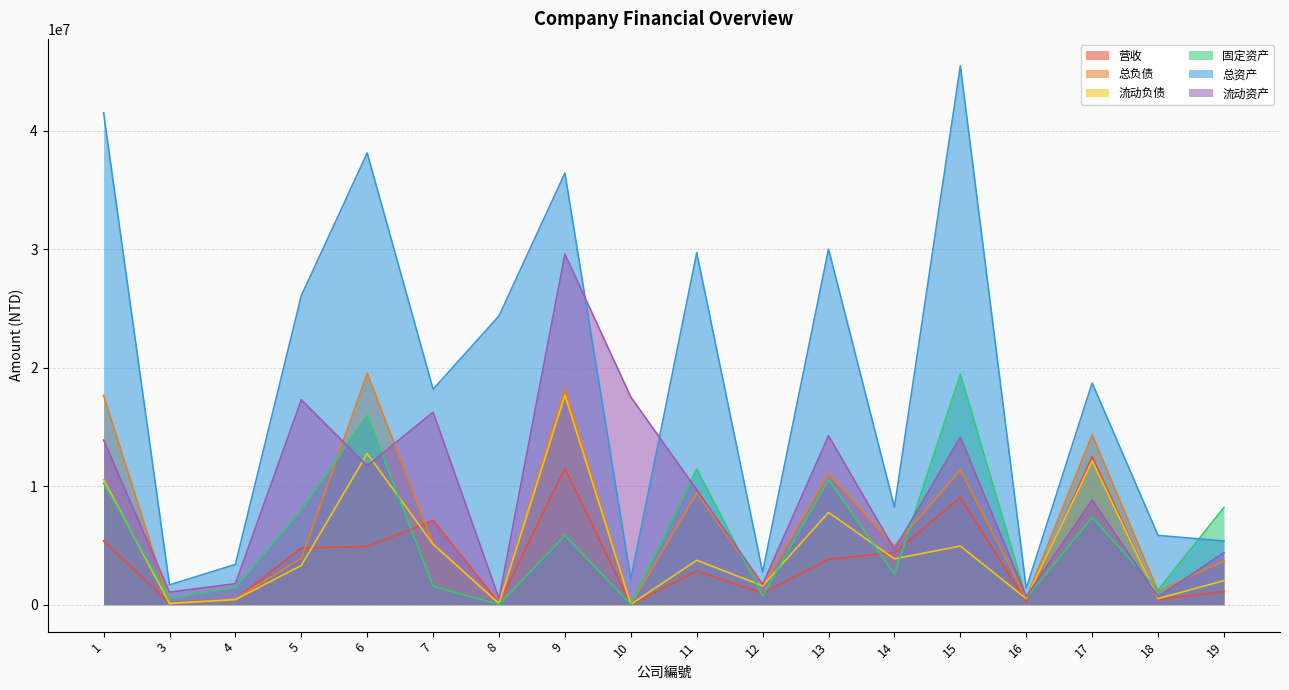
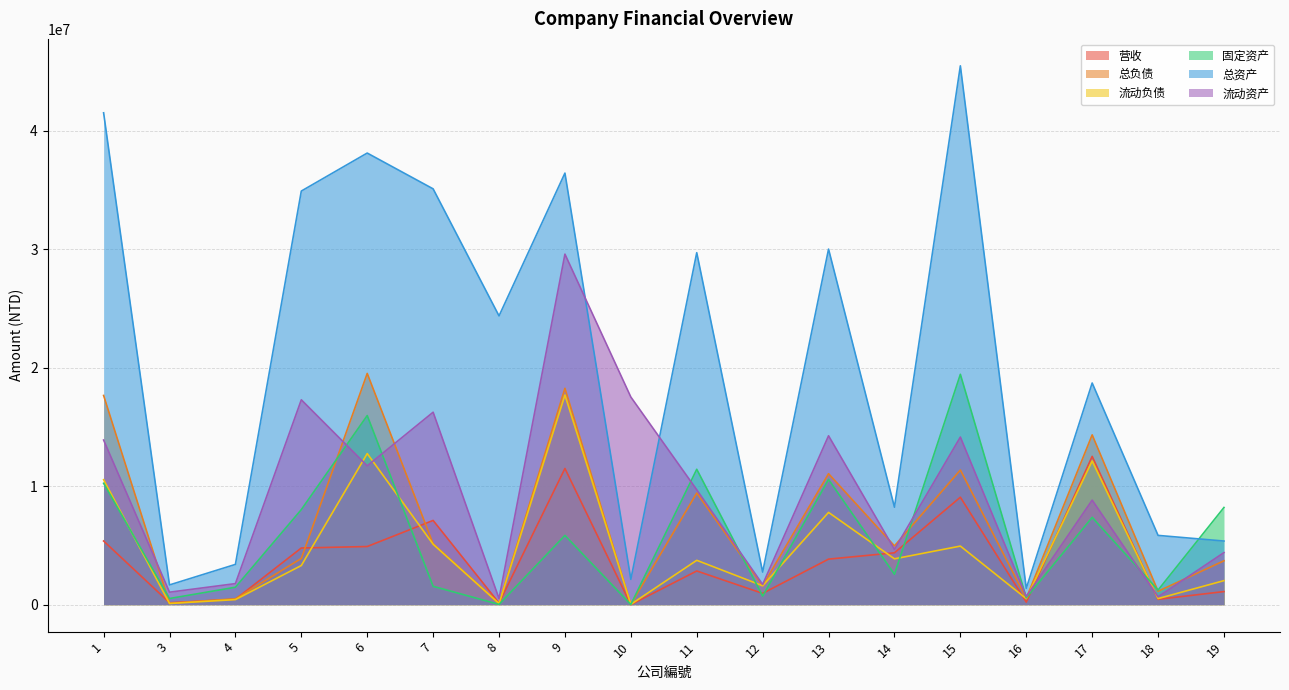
  {
    "固定资产": {
      "1": 10300000,
      "3": 500000,
      "4": 1500000,
      "5": 8000000,
      "6": 16000000,
      "7": 1600000,
      "9": 5900000,
      "11": 11400000,
      "12": 700000,
      "13": 10600000,
      "14": 2600000,
      "15": 19500000,
      "17": 7400000,
      "19": 8200000
    },
    "总资产": {
      "1": 41500000,
      "3": 1700000,
      "4": 3400000,
-     "5": 26100000,
+     "5": 34900000,
      "6": 38100000,
-     "7": 18200000,
+     "7": 35100000,
      "8": 24400000,
      "9": 36400000,
      "10": 2100000,
      "11": 29700000,
      "12": 2800000,
      "13": 30000000,
      "14": 8200000,
      "15": 45500000,
      "16": 1400000,
      "17": 18700000,
      "18": 5900000,
      "19": 5400000
    },
    "流动资产": {
      "1": 13900000,
      "3": 1100000,
      "4": 1800000,
      "5": 17300000,
      "6": 11700000,
      "7": 16300000,
      "8": 500000,
      "9": 29600000,
      "10": 17500000,
      "11": 9700000,
      "13": 14300000,
      "14": 4700000,
      "15": 14200000,
      "17": 8800000,
      "19": 4400000
    }
  }
